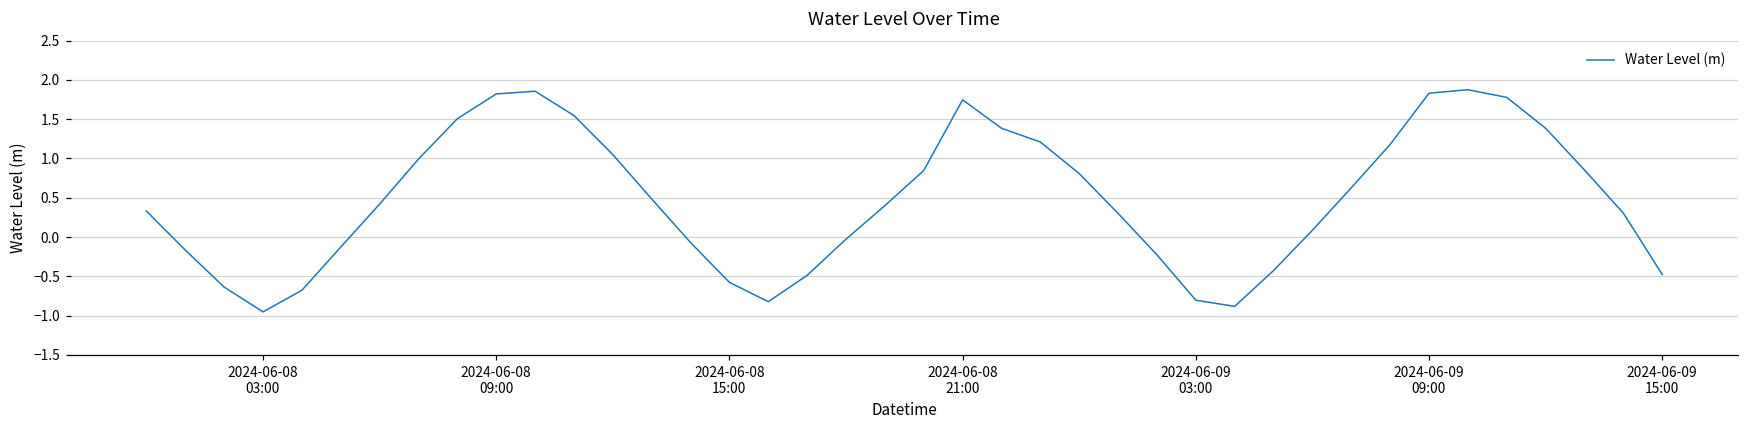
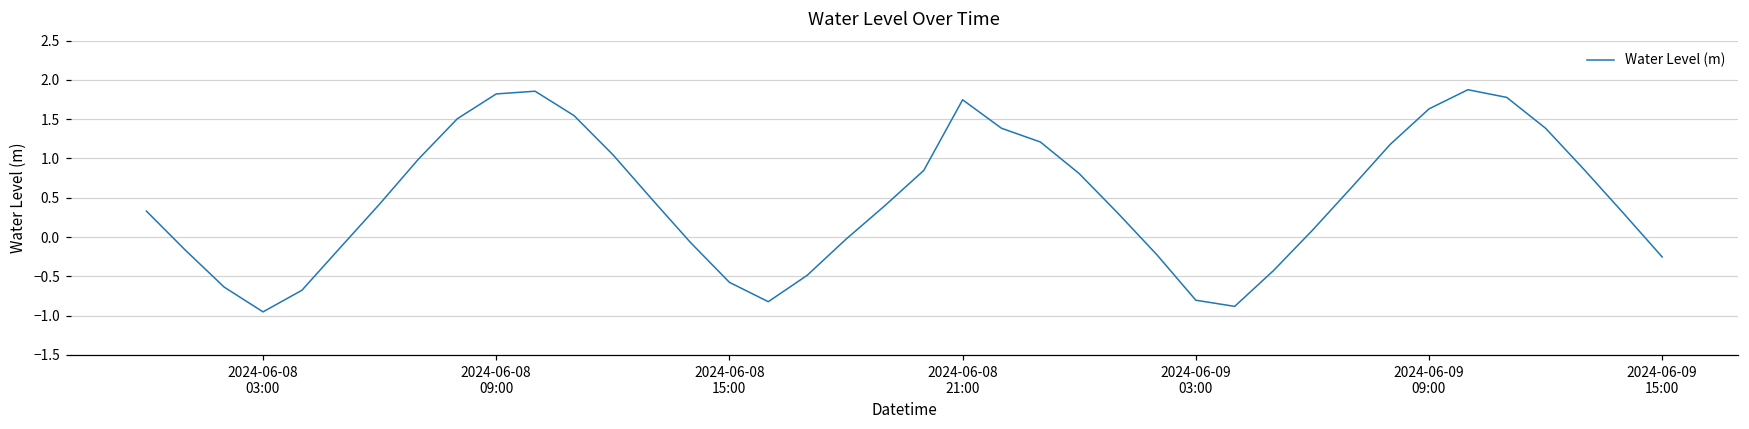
  {
    "2024-06-08 03:00": -1.0,
    "2024-06-08 09:00": 1.8,
    "2024-06-08 15:00": -0.6,
    "2024-06-08 21:00": 1.7,
    "2024-06-09 03:00": -0.8,
-   "2024-06-09 09:00": 1.8,
-   "2024-06-09 15:00": -0.5
+   "2024-06-09 09:00": 1.6,
+   "2024-06-09 15:00": -0.3
  }
